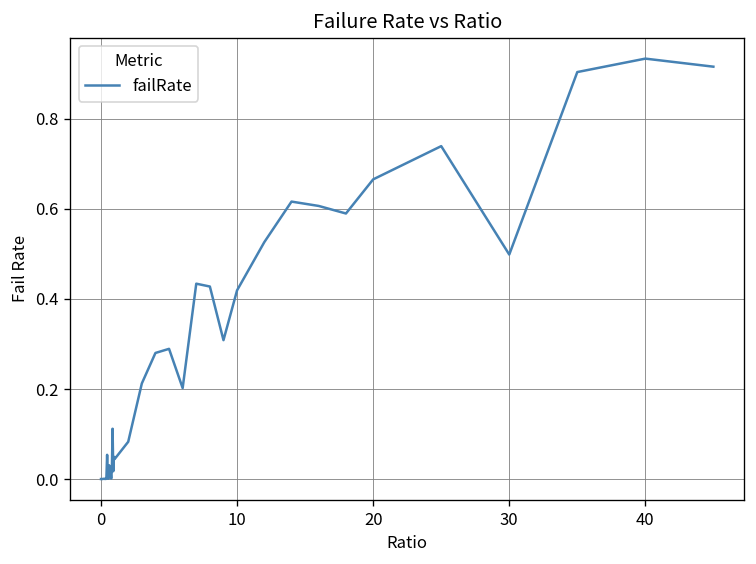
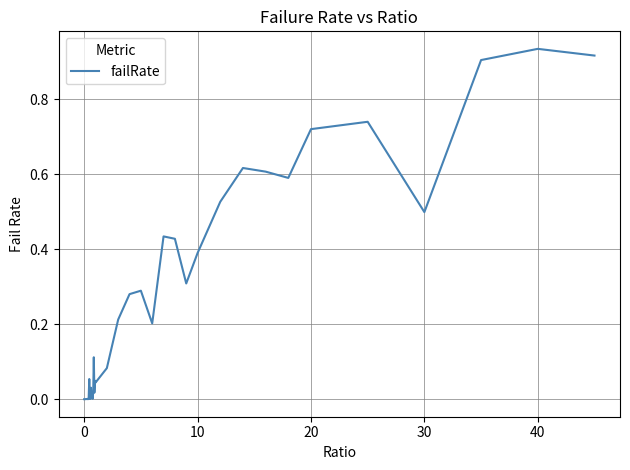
  {
    "0": 0.00,
-   "10": 0.42,
-   "20": 0.67,
+   "10": 0.39,
+   "20": 0.72,
    "30": 0.50,
    "40": 0.93
  }
